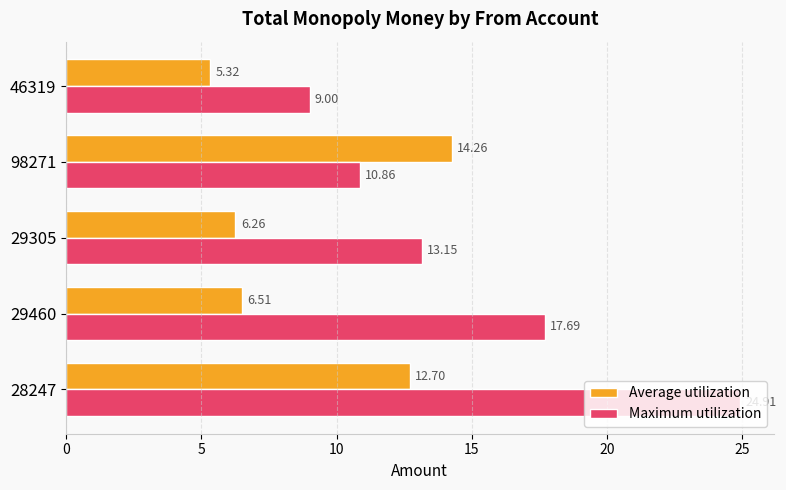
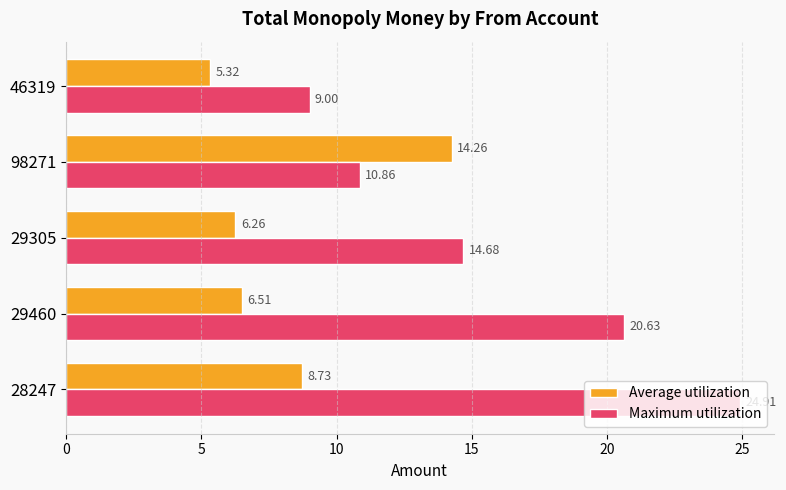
  {
    "Average utilization": {
      "46319": 5.32,
      "98271": 14.26,
      "29305": 6.26,
      "29460": 6.51,
-     "28247": 12.70
+     "28247": 8.73
    },
    "Maximum utilization": {
      "46319": 9.00,
      "98271": 10.86,
-     "29305": 13.15,
-     "29460": 17.69
+     "29305": 14.68,
+     "29460": 20.63
    }
  }
